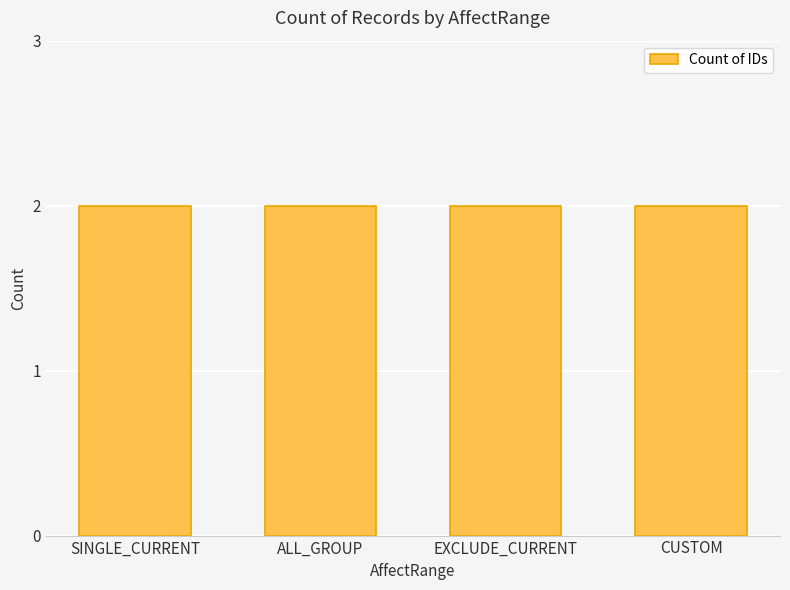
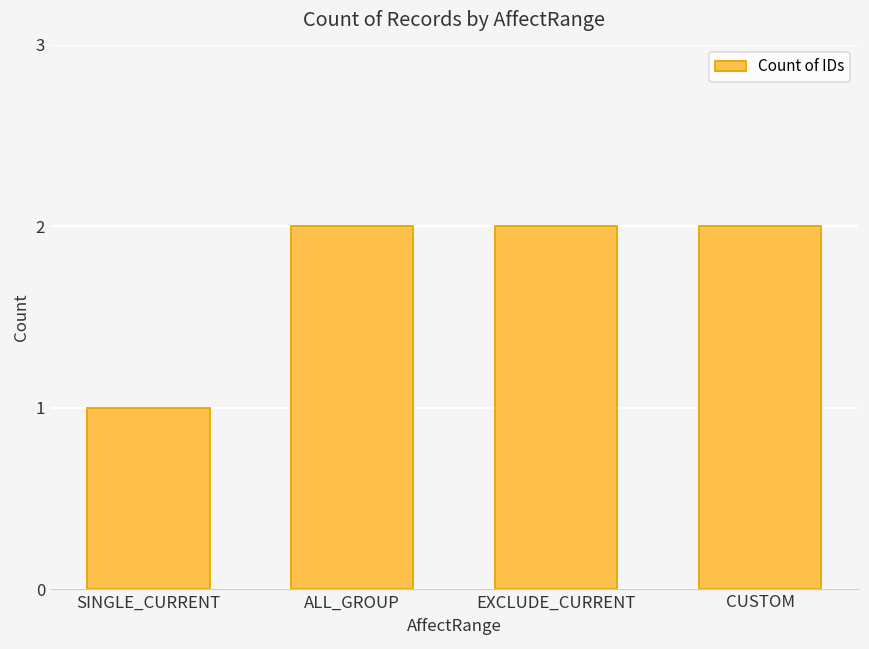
  {
-   "SINGLE_CURRENT": 2,
+   "SINGLE_CURRENT": 1,
    "ALL_GROUP": 2,
    "EXCLUDE_CURRENT": 2,
    "CUSTOM": 2
  }
